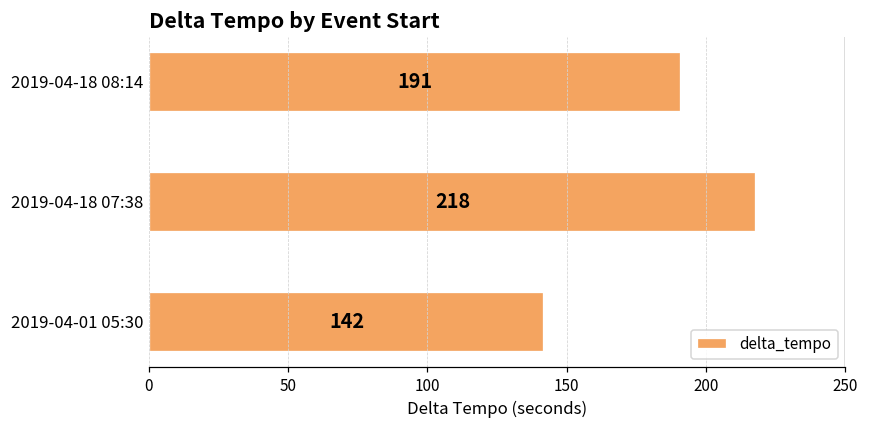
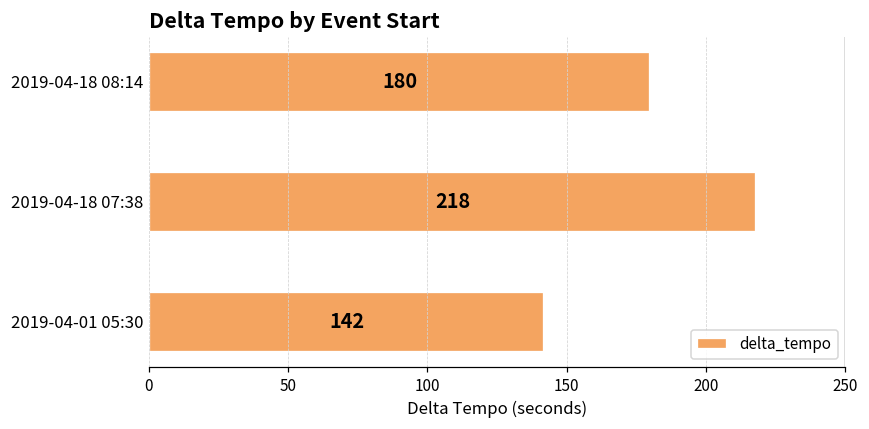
  {
-   "2019-04-18 08:14": 191,
+   "2019-04-18 08:14": 180,
    "2019-04-18 07:38": 218,
    "2019-04-01 05:30": 142
  }
